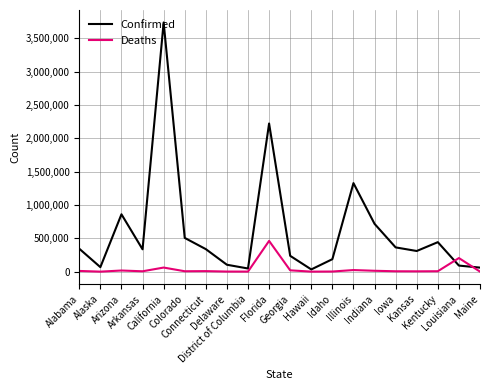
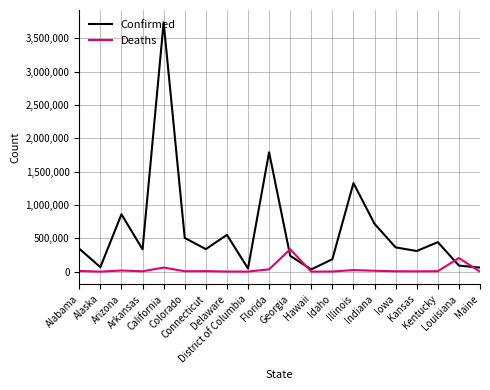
  {
    "Confirmed": {
      "Alabama": "300,000",
      "Alaska": "100,000",
      "Arizona": "900,000",
      "Arkansas": "300,000",
      "California": "3,700,000",
      "Colorado": "500,000",
      "Connecticut": "300,000",
-     "Delaware": "100,000",
+     "Delaware": "600,000",
      "District of Columbia": "0",
-     "Florida": "2,200,000",
+     "Florida": "1,800,000",
      "Georgia": "200,000",
      "Idaho": "200,000",
      "Illinois": "1,300,000",
      "Indiana": "700,000",
      "Iowa": "400,000",
      "Kansas": "300,000",
      "Kentucky": "400,000",
      "Louisiana": "100,000",
      "Maine": "100,000"
    },
    "Deaths": {
      "Alabama": "0",
      "Alaska": "0",
      "Arizona": "0",
      "Arkansas": "0",
      "California": "100,000",
      "Colorado": "0",
      "Connecticut": "0",
      "Delaware": "0",
      "District of Columbia": "0",
-     "Florida": "500,000",
-     "Georgia": "0",
+     "Florida": "0",
+     "Georgia": "300,000",
      "Idaho": "0",
      "Illinois": "0",
      "Indiana": "0",
      "Iowa": "0",
      "Kansas": "0",
      "Kentucky": "0",
      "Louisiana": "200,000",
      "Maine": "0"
    }
  }
